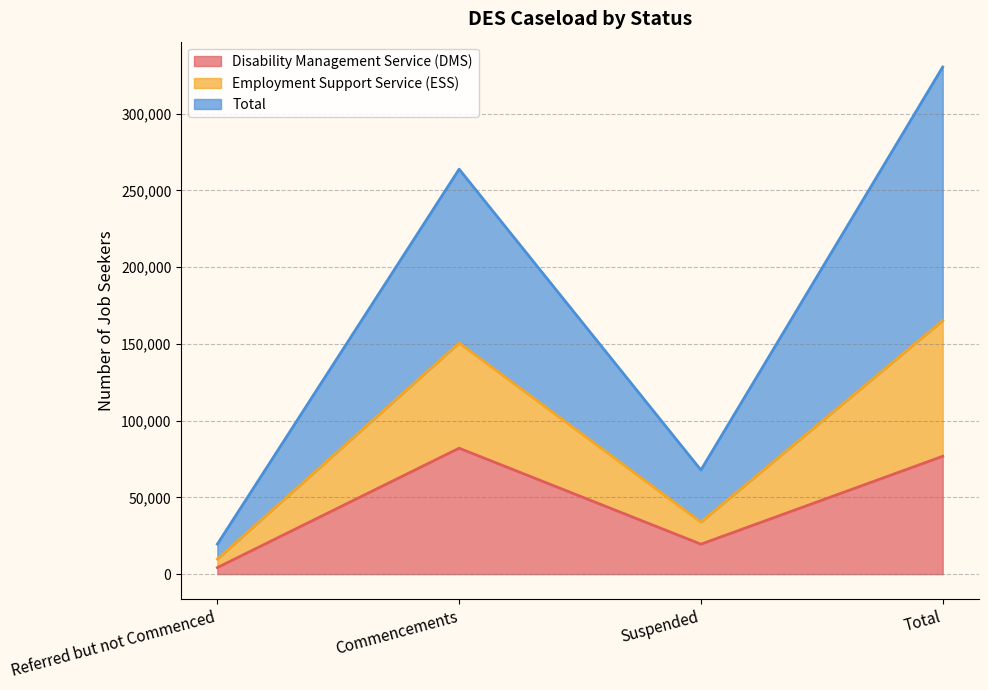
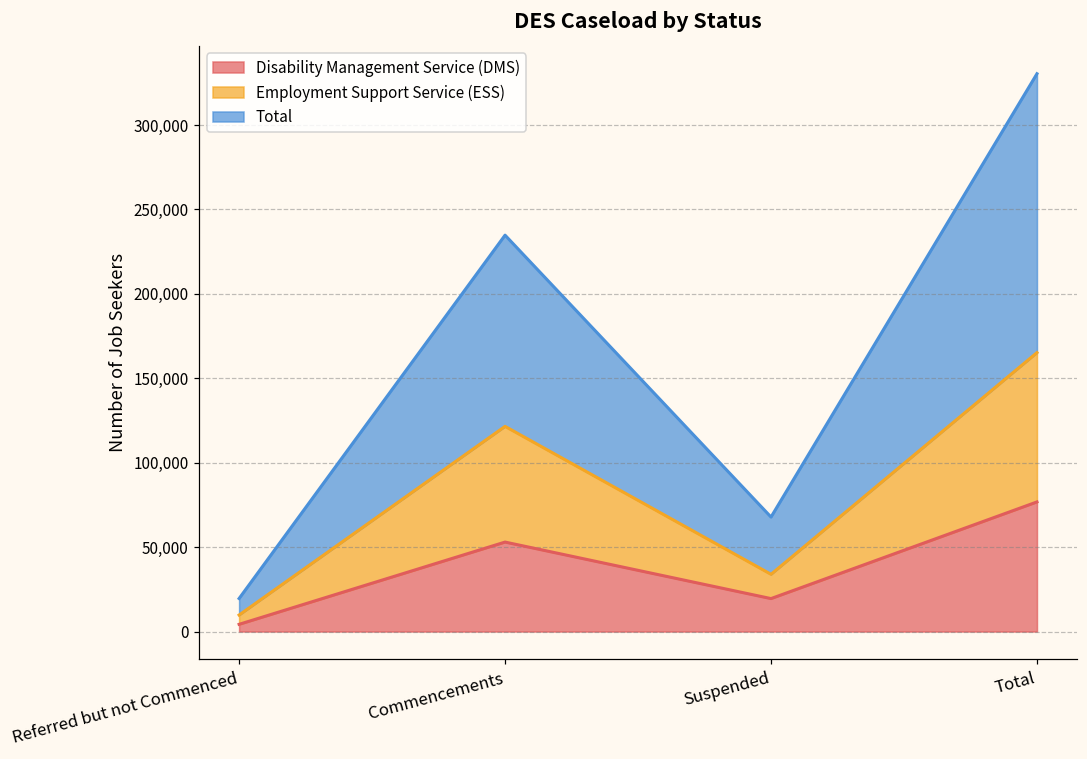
  {
    "Disability Management Service (DMS)": {
      "Referred but not Commenced": "4,000",
-     "Commencements": "82,000",
+     "Commencements": "53,000",
      "Suspended": "20,000",
      "Total": "77,000"
    },
    "Employment Support Service (ESS)": {
      "Referred but not Commenced": "6,000",
      "Commencements": "69,000",
      "Suspended": "14,000",
      "Total": "88,000"
    },
    "Total": {
      "Referred but not Commenced": "10,000",
      "Commencements": "113,000",
      "Suspended": "34,000",
      "Total": "165,000"
    }
  }
